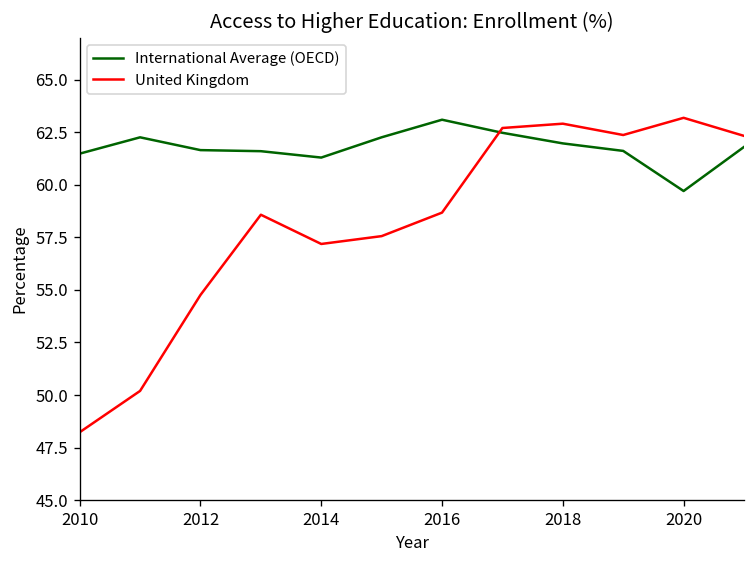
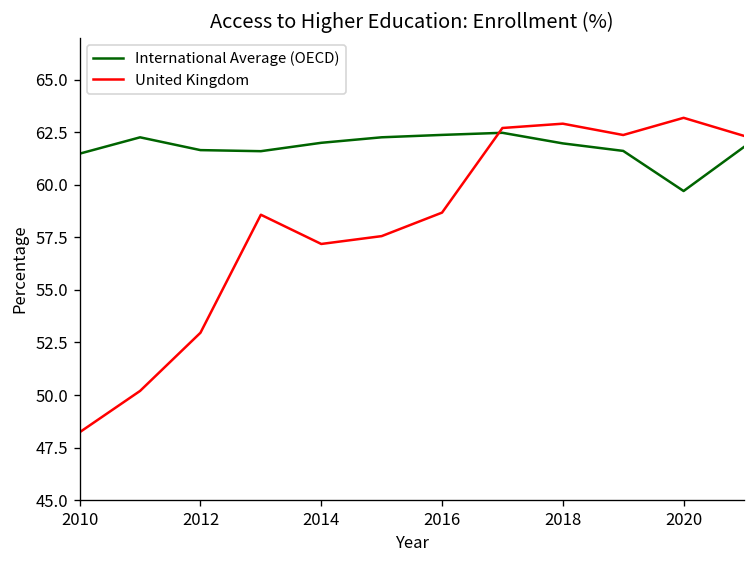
  {
    "International Average (OECD)": {
      "2010": 61.5,
      "2012": 61.7,
-     "2014": 61.3,
-     "2016": 63.1,
+     "2014": 62.0,
+     "2016": 62.4,
      "2018": 62.0,
      "2020": 59.7
    },
    "United Kingdom": {
      "2010": 48.2,
-     "2012": 54.8,
+     "2012": 53.0,
      "2014": 57.2,
      "2016": 58.7,
      "2018": 62.9,
      "2020": 63.2
    }
  }
